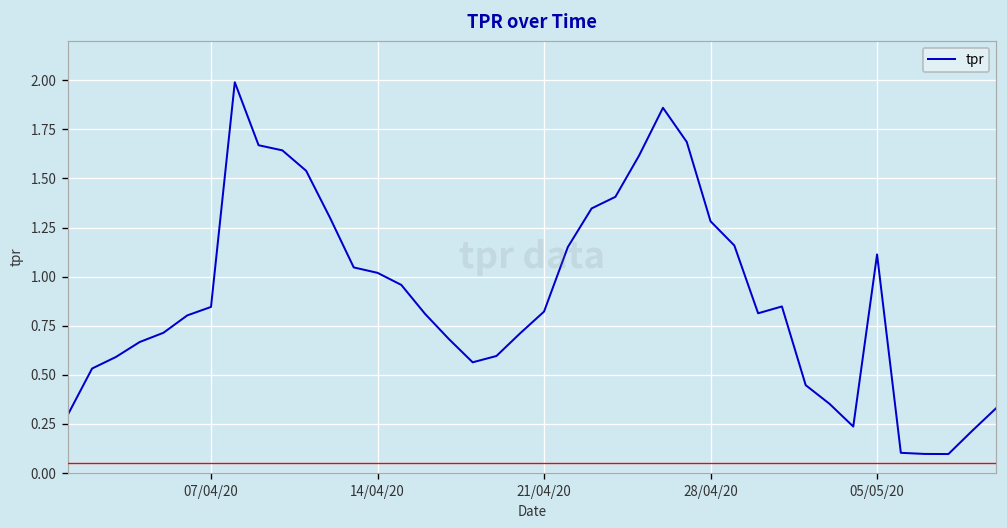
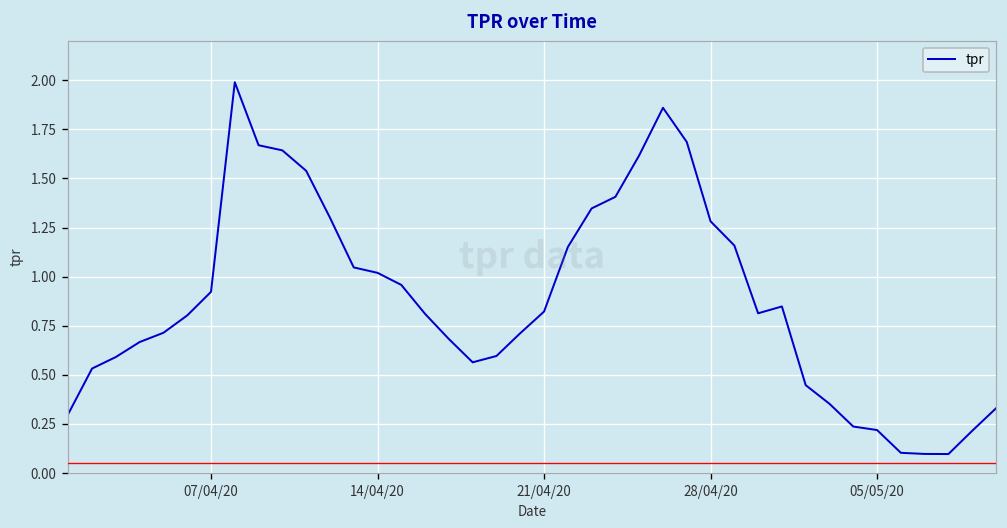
  {
-   "07/04/20": 0.85,
+   "07/04/20": 0.92,
    "14/04/20": 1.02,
    "21/04/20": 0.82,
    "28/04/20": 1.28,
-   "05/05/20": 1.11
+   "05/05/20": 0.22
  }
